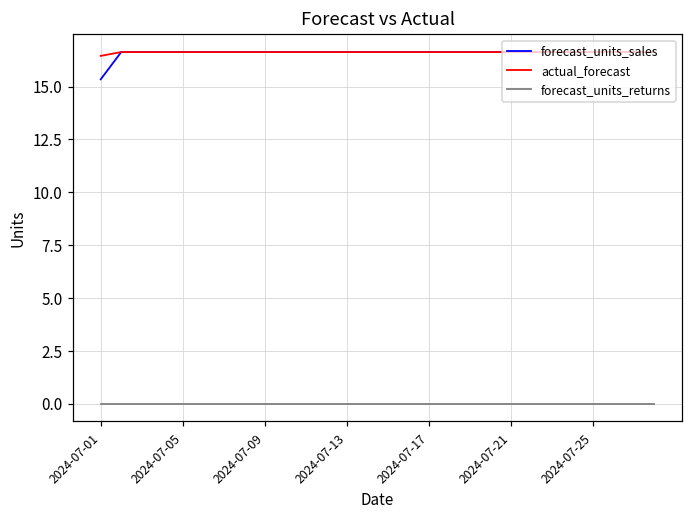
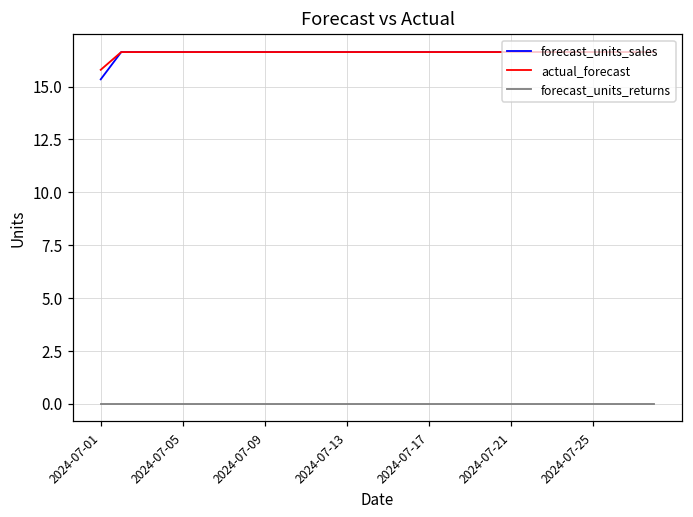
  {
    "forecast_units_sales": {
      "2024-07-01": 15.3
    },
    "actual_forecast": {
-     "2024-07-01": 16.5
+     "2024-07-01": 15.8
    },
    "forecast_units_returns": {
      "2024-07-01": 0.0,
      "2024-07-05": 0.0,
      "2024-07-09": 0.0,
      "2024-07-13": 0.0,
      "2024-07-17": 0.0,
      "2024-07-21": 0.0,
      "2024-07-25": 0.0
    }
  }
